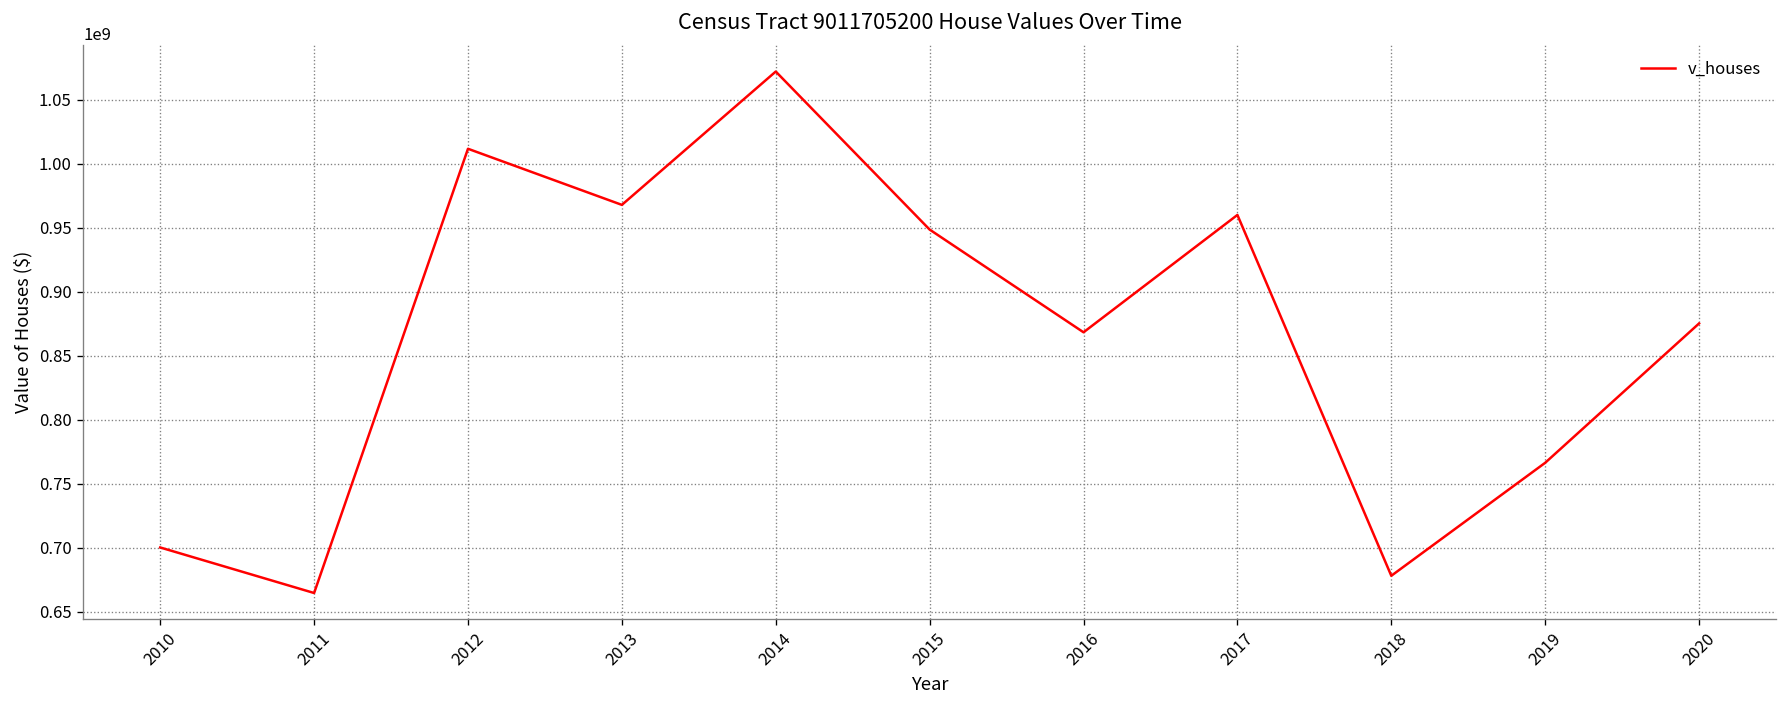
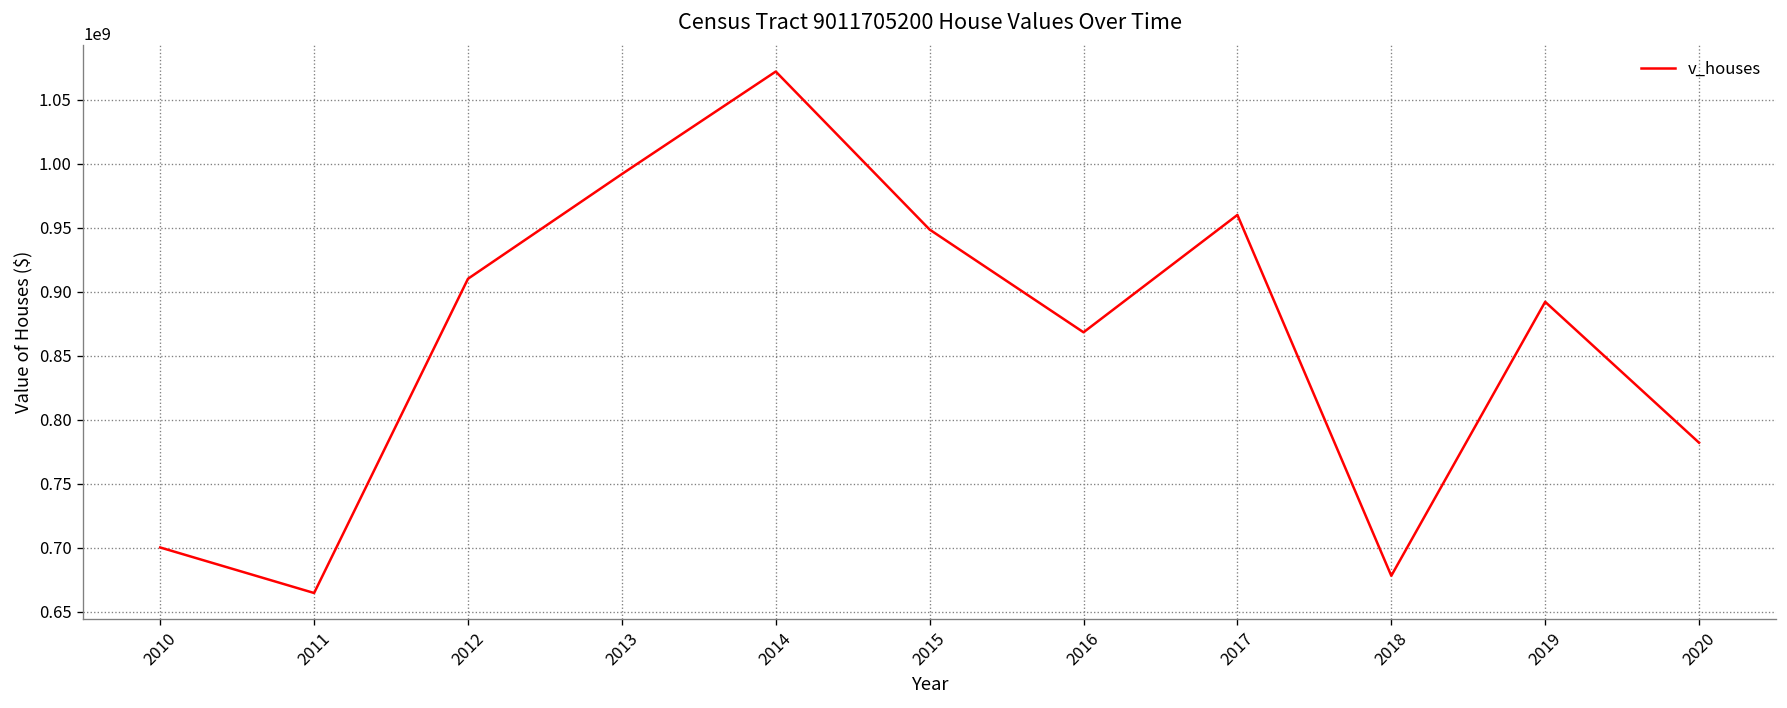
  {
    "2010": 700000000,
    "2011": 665000000,
-   "2012": 1012000000,
-   "2013": 968000000,
+   "2012": 910000000,
+   "2013": 992000000,
    "2014": 1072000000,
    "2015": 949000000,
    "2016": 868000000,
    "2017": 960000000,
    "2018": 678000000,
-   "2019": 766000000,
-   "2020": 875000000
+   "2019": 892000000,
+   "2020": 782000000
  }
